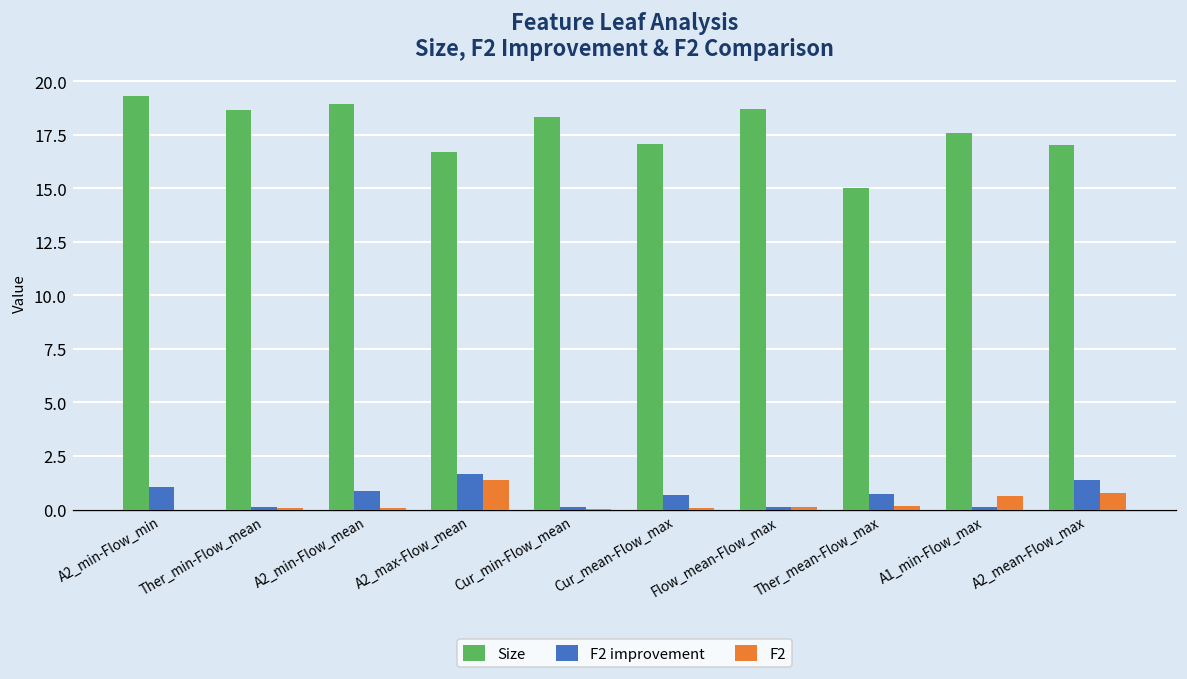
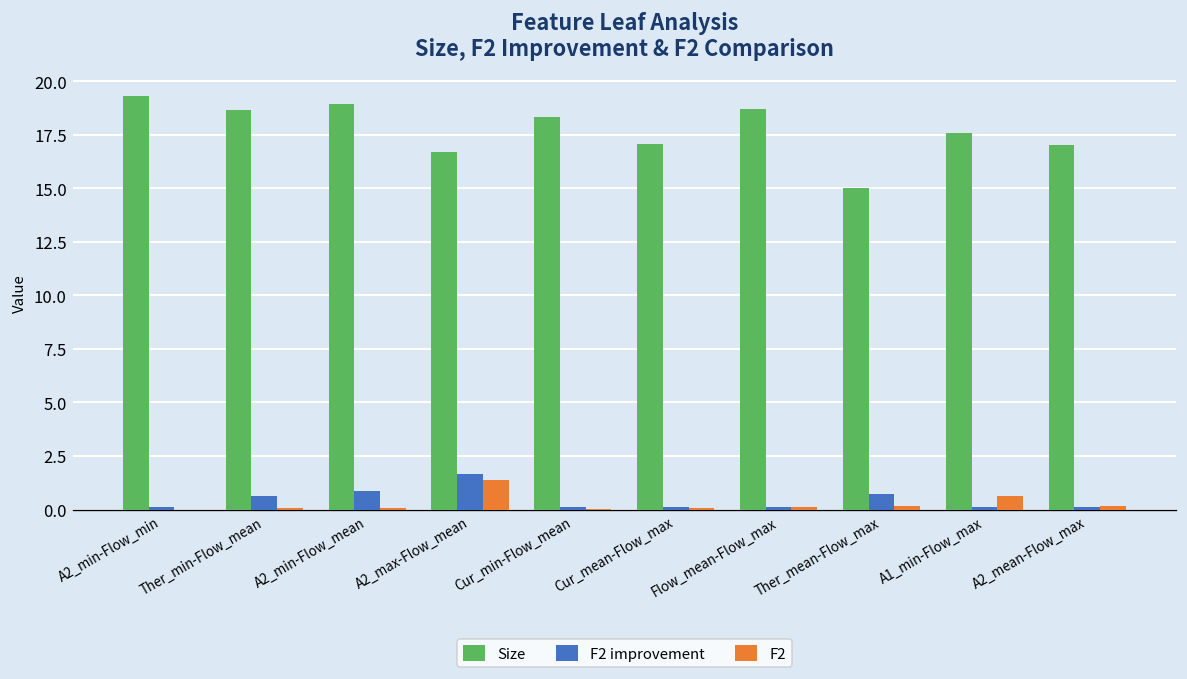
  {
    "Size": {
      "A2_min-Flow_min": 19.3,
      "Ther_min-Flow_mean": 18.7,
      "A2_min-Flow_mean": 18.9,
      "A2_max-Flow_mean": 16.7,
      "Cur_min-Flow_mean": 18.3,
      "Cur_mean-Flow_max": 17.1,
      "Flow_mean-Flow_max": 18.7,
      "Ther_mean-Flow_max": 15.0,
      "A1_min-Flow_max": 17.6,
      "A2_mean-Flow_max": 17.0
    },
    "F2 improvement": {
-     "A2_min-Flow_min": 1.1,
-     "Ther_min-Flow_mean": 0.1,
+     "A2_min-Flow_min": 0.1,
+     "Ther_min-Flow_mean": 0.6,
      "A2_min-Flow_mean": 0.9,
      "A2_max-Flow_mean": 1.7,
-     "Cur_mean-Flow_max": 0.7,
+     "Cur_mean-Flow_max": 0.1,
      "Ther_mean-Flow_max": 0.7,
-     "A2_mean-Flow_max": 1.4
+     "A2_mean-Flow_max": 0.1
    },
    "F2": {
      "A2_min-Flow_min": 0.0,
      "A2_max-Flow_mean": 1.4,
      "Ther_mean-Flow_max": 0.2,
      "A1_min-Flow_max": 0.6,
-     "A2_mean-Flow_max": 0.8
+     "A2_mean-Flow_max": 0.2
    }
  }
